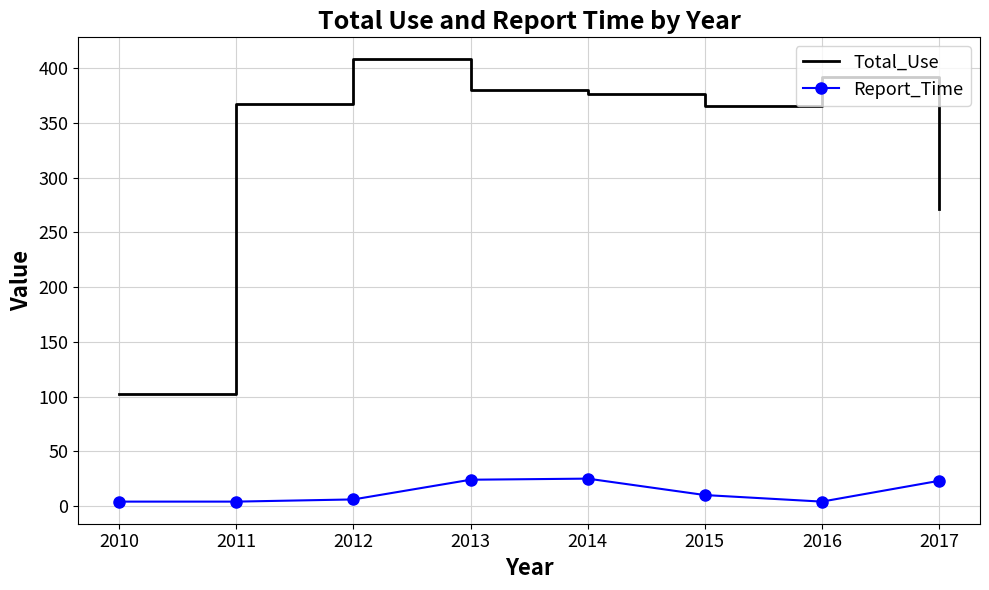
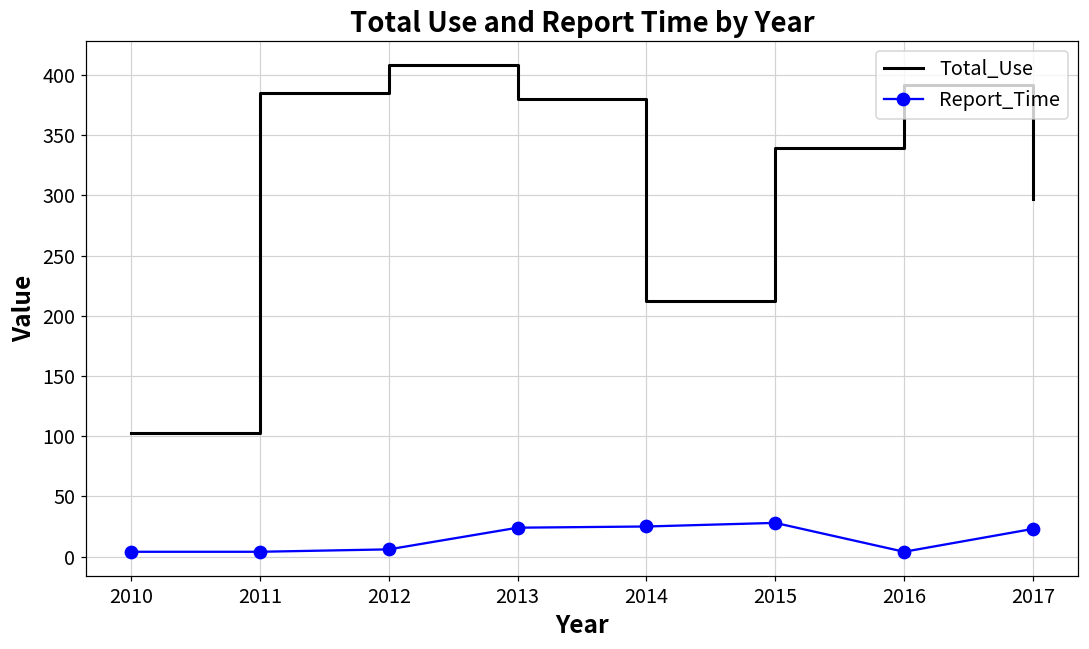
  {
    "Total_Use": {
      "2010": 103,
-     "2011": 367,
+     "2011": 385,
      "2012": 408,
      "2013": 380,
-     "2014": 376,
-     "2015": 365,
-     "2017": 271
+     "2014": 212,
+     "2015": 339,
+     "2017": 297
    },
    "Report_Time": {
      "2010": 4,
      "2011": 4,
      "2012": 6,
      "2013": 24,
      "2014": 25,
-     "2015": 10,
+     "2015": 28,
      "2016": 4,
      "2017": 23
    }
  }
